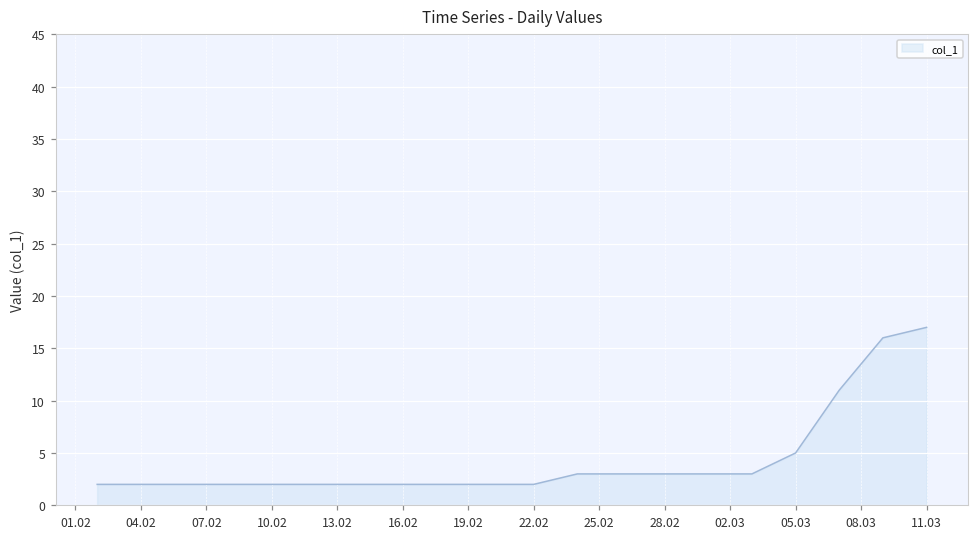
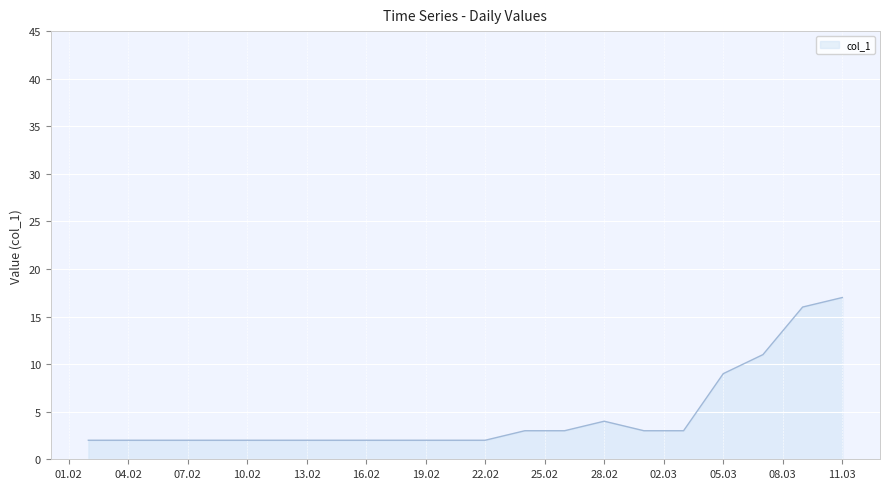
  {
    "04.02": 2,
    "10.02": 2,
    "16.02": 2,
    "22.02": 2,
-   "28.02": 3,
-   "05.03": 5,
+   "28.02": 4,
+   "05.03": 9,
    "11.03": 17
  }
